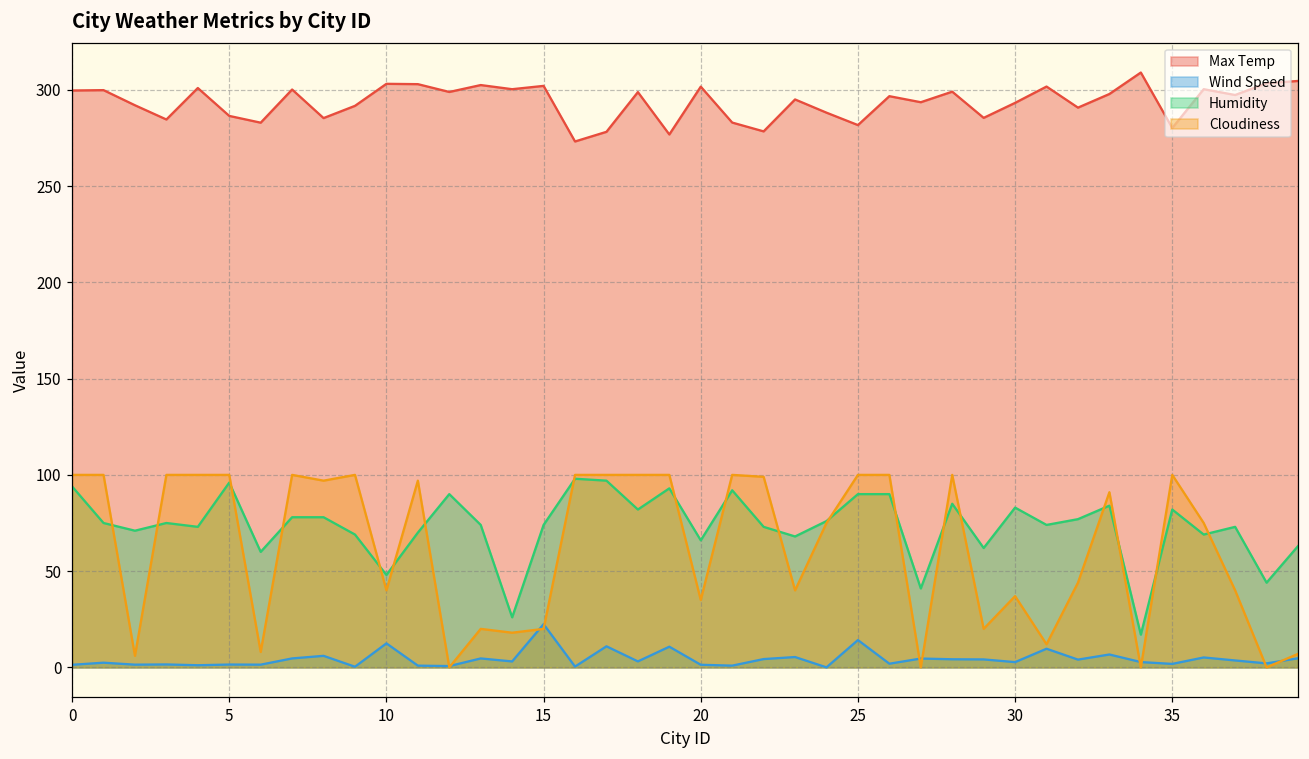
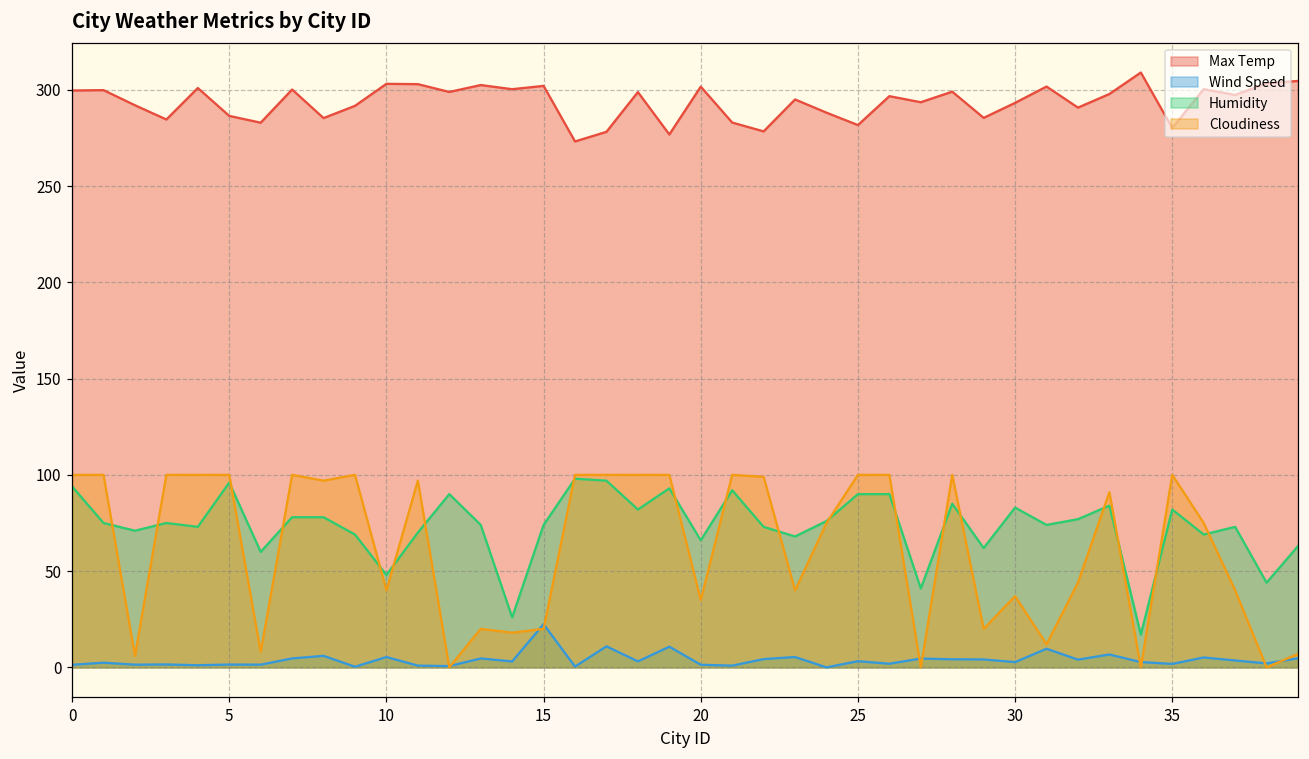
  {
    "Wind Speed": {
      "0": 1,
      "5": 1,
-     "10": 12,
+     "10": 5,
      "15": 22,
      "20": 1,
-     "25": 14,
+     "25": 3,
      "30": 3,
      "35": 2
    },
    "Humidity": {
      "0": 94,
      "5": 96,
      "10": 48,
      "15": 74,
      "20": 66,
      "25": 90,
      "30": 83,
      "35": 82
    }
  }
